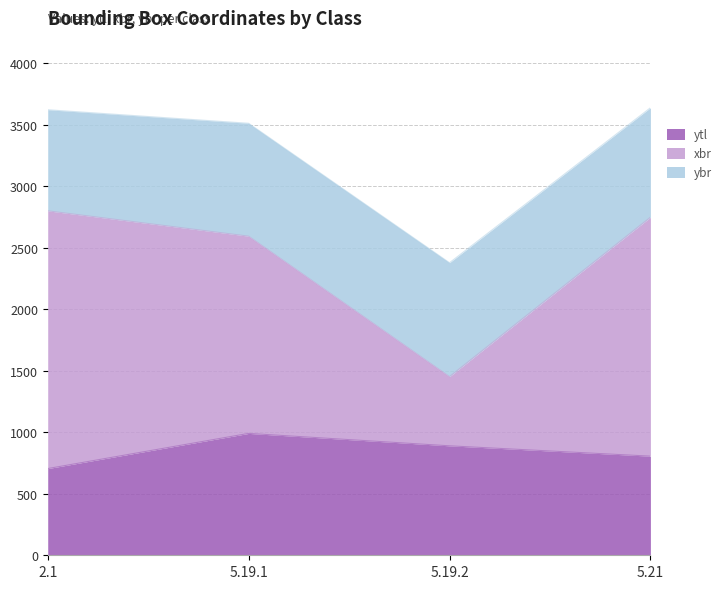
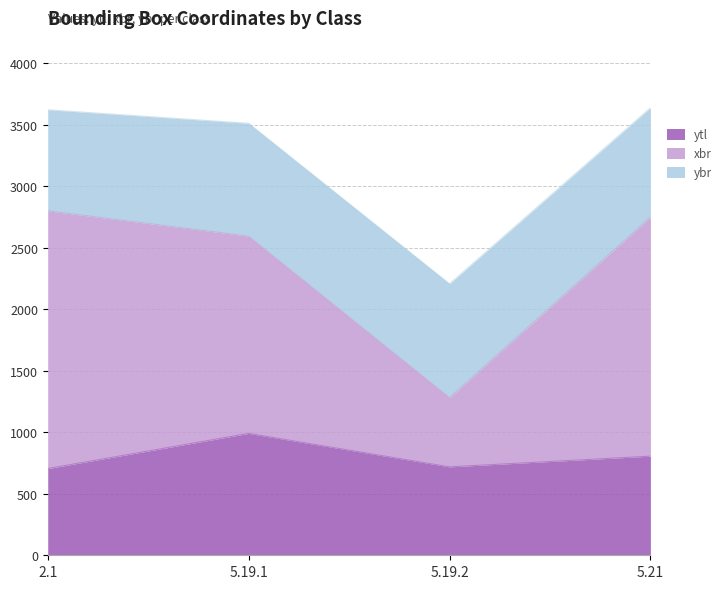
  {
    "ytl": {
      "2.1": 710,
      "5.19.1": 990,
-     "5.19.2": 890,
+     "5.19.2": 720,
      "5.21": 810
    }
  }
